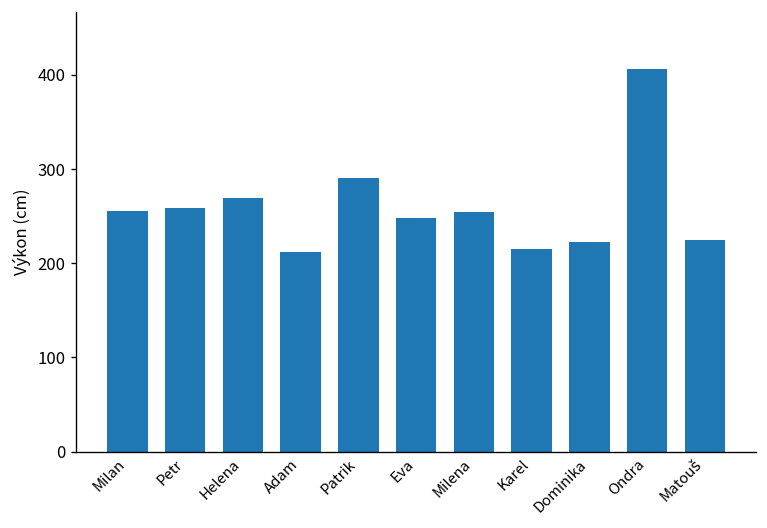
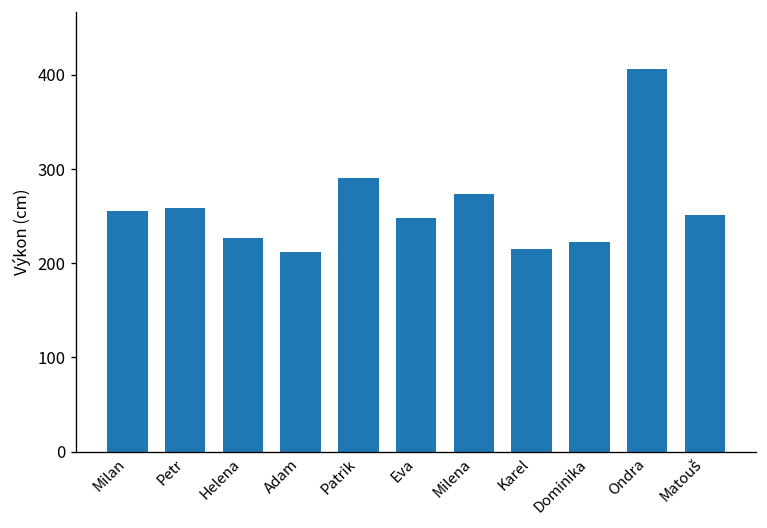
  {
    "Milan": 260,
    "Petr": 260,
-   "Helena": 270,
+   "Helena": 230,
    "Adam": 210,
    "Patrik": 290,
    "Eva": 250,
-   "Milena": 250,
+   "Milena": 270,
    "Karel": 220,
    "Dominika": 220,
    "Ondra": 410,
-   "Matouš": 230
+   "Matouš": 250
  }
